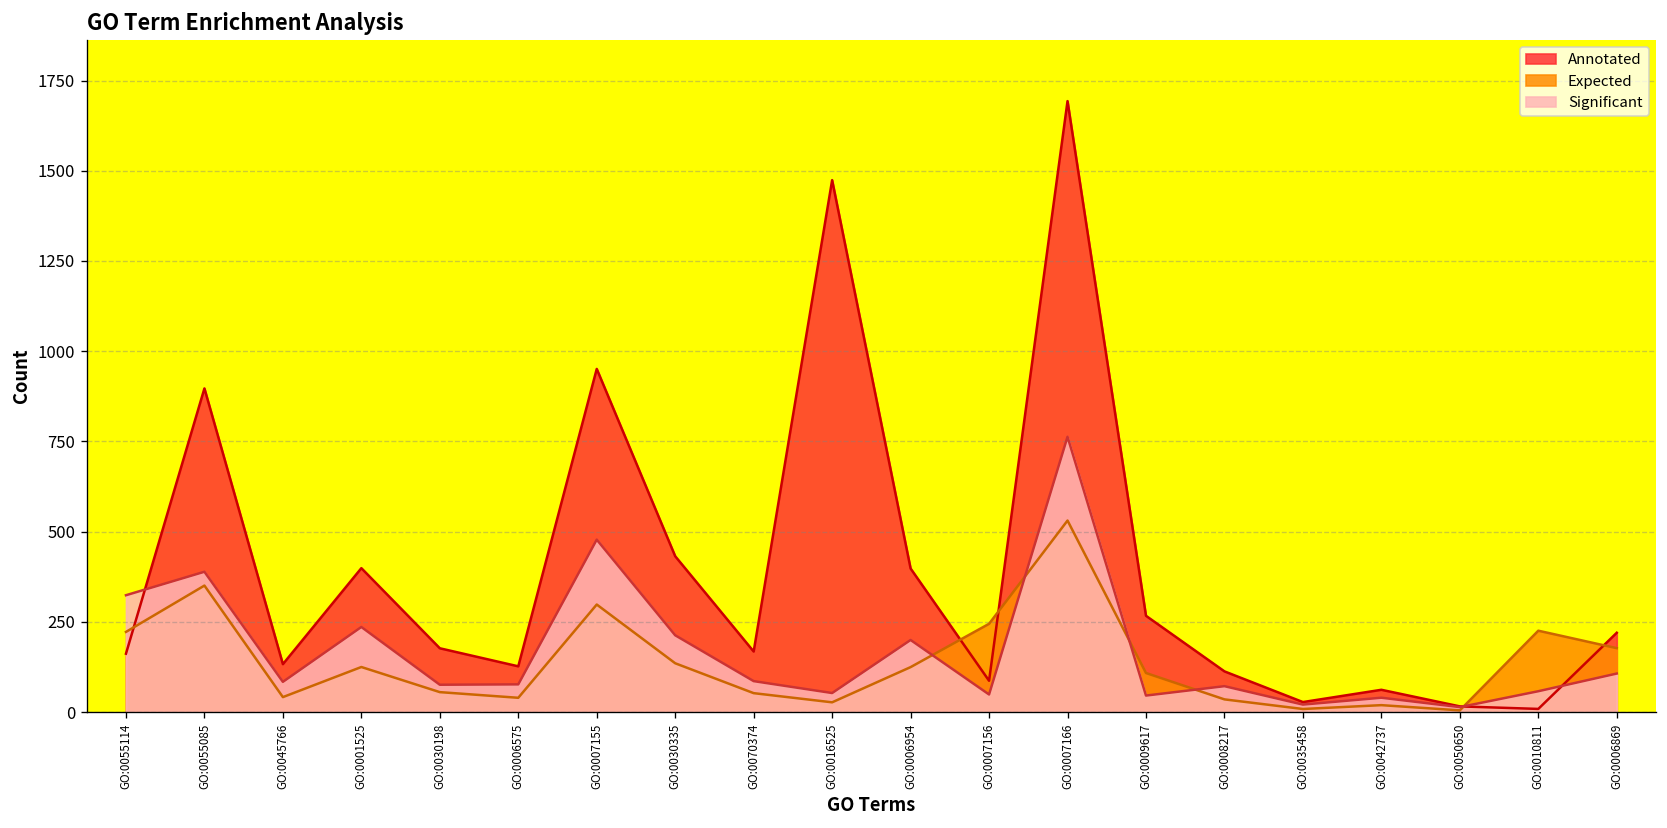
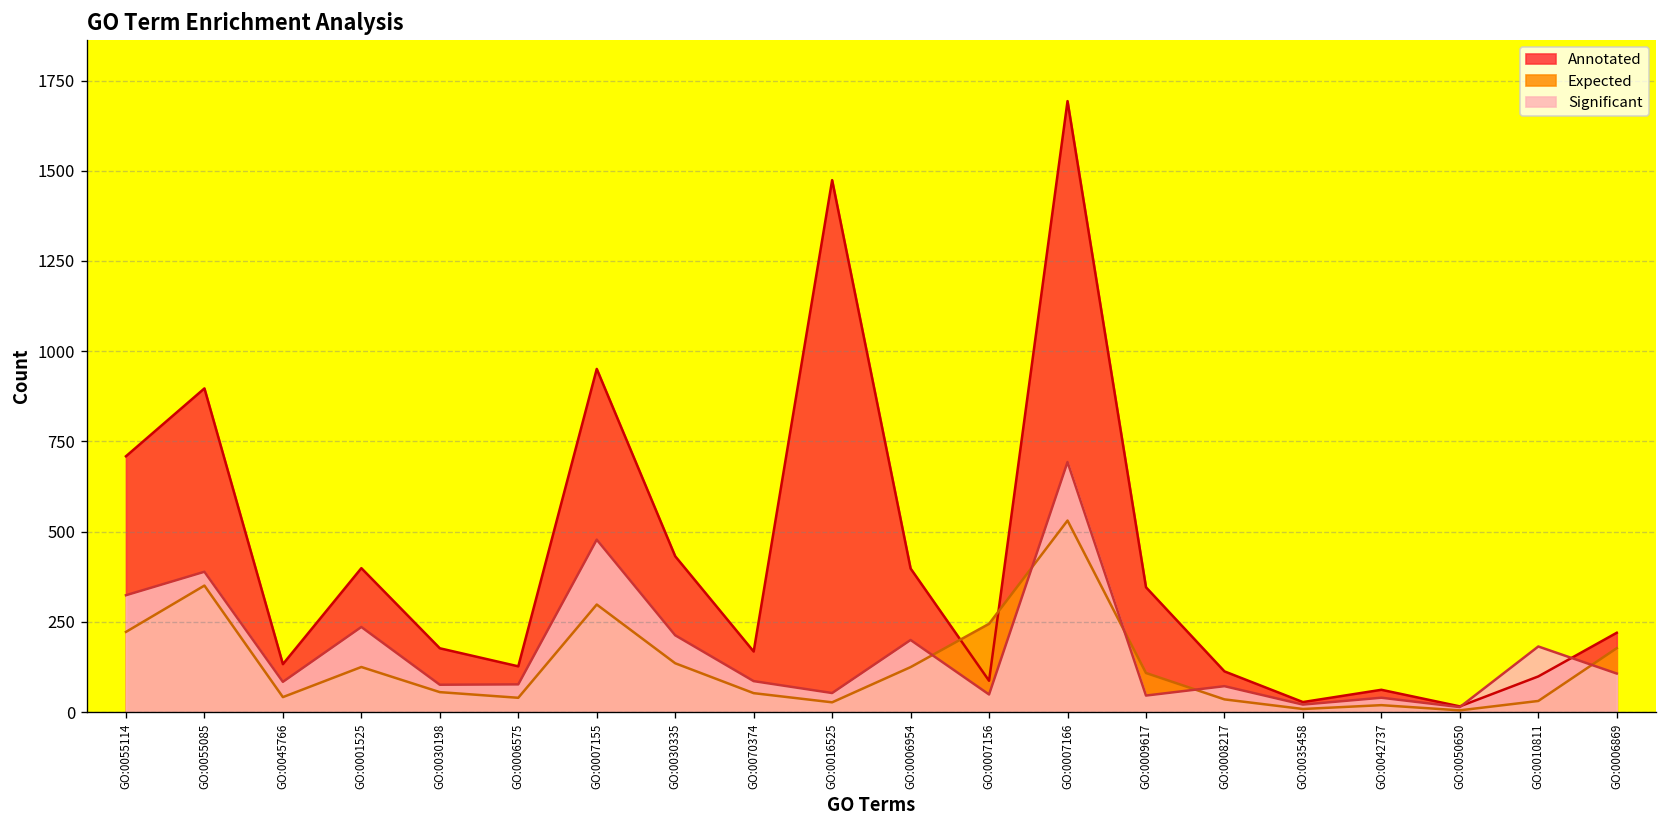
  {
    "Annotated": {
-     "GO:0055114": 160,
+     "GO:0055114": 710,
      "GO:0055085": 900,
      "GO:0045766": 130,
      "GO:0001525": 400,
      "GO:0030198": 180,
      "GO:0006575": 130,
      "GO:0007155": 950,
      "GO:0030335": 430,
      "GO:0070374": 170,
      "GO:0016525": 1470,
      "GO:0006954": 400,
      "GO:0007156": 90,
      "GO:0007166": 1690,
-     "GO:0009617": 270,
+     "GO:0009617": 350,
      "GO:0008217": 110,
      "GO:0042737": 60,
-     "GO:0010811": 10,
+     "GO:0010811": 100,
      "GO:0006869": 220
    },
    "Expected": {
      "GO:0055114": 220,
      "GO:0055085": 350,
      "GO:0045766": 40,
      "GO:0001525": 130,
      "GO:0030198": 60,
      "GO:0006575": 40,
      "GO:0007155": 300,
      "GO:0030335": 140,
      "GO:0070374": 50,
      "GO:0016525": 30,
      "GO:0006954": 120,
      "GO:0007156": 240,
      "GO:0007166": 530,
      "GO:0009617": 110,
      "GO:0008217": 40,
      "GO:0035458": 10,
      "GO:0042737": 20,
      "GO:0050650": 10,
-     "GO:0010811": 230,
+     "GO:0010811": 30,
      "GO:0006869": 180
    },
    "Significant": {
      "GO:0055114": 320,
      "GO:0055085": 390,
      "GO:0045766": 80,
      "GO:0001525": 240,
      "GO:0030198": 80,
      "GO:0006575": 80,
      "GO:0007155": 480,
      "GO:0030335": 210,
      "GO:0070374": 90,
      "GO:0016525": 50,
      "GO:0006954": 200,
      "GO:0007156": 50,
-     "GO:0007166": 760,
+     "GO:0007166": 690,
      "GO:0009617": 50,
      "GO:0008217": 70,
      "GO:0042737": 40,
-     "GO:0010811": 60,
+     "GO:0010811": 180,
      "GO:0006869": 110
    }
  }
